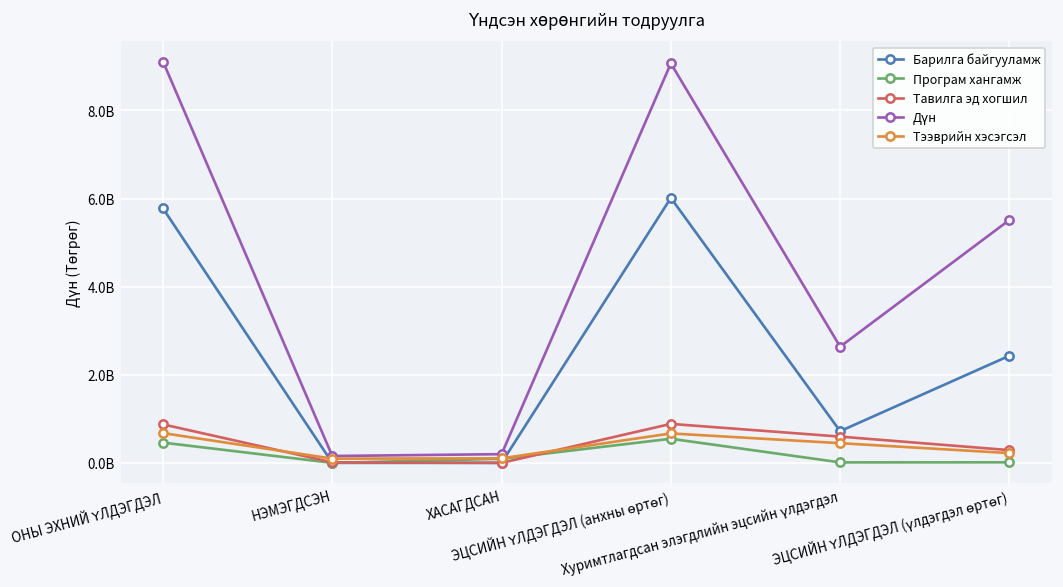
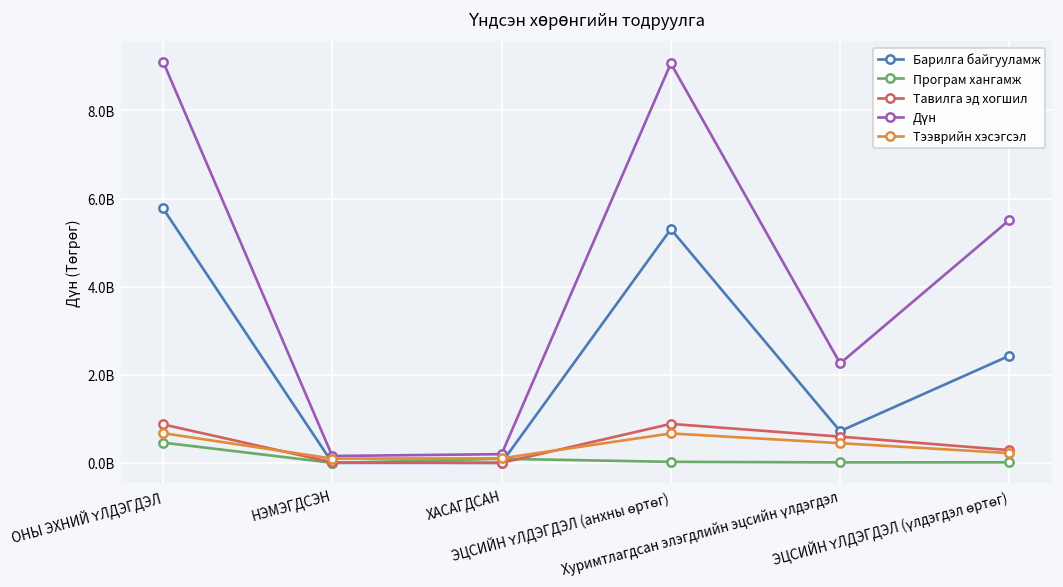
  {
    "Барилга байгууламж": {
      "ОНЫ ЭХНИЙ ҮЛДЭГДЭЛ": 5800000000,
-     "ЭЦСИЙН ҮЛДЭГДЭЛ (анхны өртөг)": 6000000000,
+     "ЭЦСИЙН ҮЛДЭГДЭЛ (анхны өртөг)": 5300000000,
      "Хуримтлагдсан элэгдлийн эцсийн үлдэгдэл": 700000000,
      "ЭЦСИЙН ҮЛДЭГДЭЛ (үлдэгдэл өртөг)": 2400000000
    },
    "Програм хангамж": {
      "ОНЫ ЭХНИЙ ҮЛДЭГДЭЛ": 500000000,
-     "ЭЦСИЙН ҮЛДЭГДЭЛ (анхны өртөг)": 500000000,
+     "ЭЦСИЙН ҮЛДЭГДЭЛ (анхны өртөг)": 0,
      "Хуримтлагдсан элэгдлийн эцсийн үлдэгдэл": 0,
      "ЭЦСИЙН ҮЛДЭГДЭЛ (үлдэгдэл өртөг)": 0
    },
    "Дүн": {
      "ОНЫ ЭХНИЙ ҮЛДЭГДЭЛ": 9100000000,
      "ХАСАГДСАН": 200000000,
      "ЭЦСИЙН ҮЛДЭГДЭЛ (анхны өртөг)": 9100000000,
-     "Хуримтлагдсан элэгдлийн эцсийн үлдэгдэл": 2600000000,
+     "Хуримтлагдсан элэгдлийн эцсийн үлдэгдэл": 2300000000,
      "ЭЦСИЙН ҮЛДЭГДЭЛ (үлдэгдэл өртөг)": 5500000000
    }
  }
